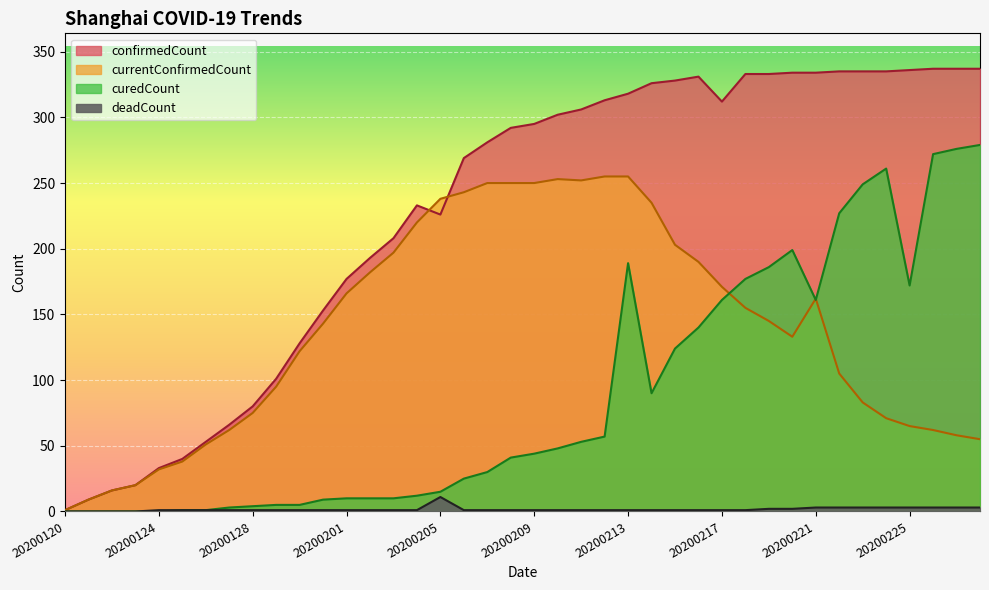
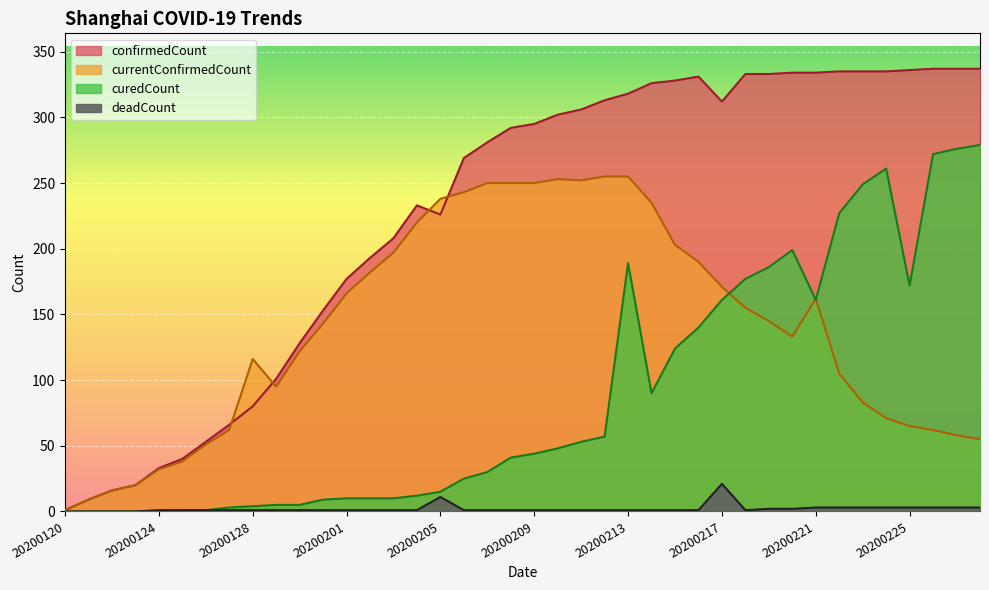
  {
    "confirmedCount": {
      "20200128": 80,
      "20200201": 177,
      "20200205": 226,
      "20200209": 295,
      "20200213": 318,
      "20200217": 312,
      "20200221": 334,
      "20200225": 336
    },
    "currentConfirmedCount": {
-     "20200128": 75,
+     "20200128": 116,
      "20200201": 166,
      "20200205": 238,
      "20200209": 250,
      "20200213": 255,
      "20200217": 171,
      "20200225": 65
    },
    "curedCount": {
      "20200128": 4,
      "20200201": 10,
      "20200205": 15,
      "20200209": 44,
      "20200213": 189,
      "20200217": 161,
      "20200225": 172
    },
    "deadCount": {
      "20200128": 1,
      "20200201": 1,
      "20200205": 11,
      "20200209": 1,
      "20200213": 1,
-     "20200217": 1,
+     "20200217": 21,
      "20200221": 3,
      "20200225": 3
    }
  }
